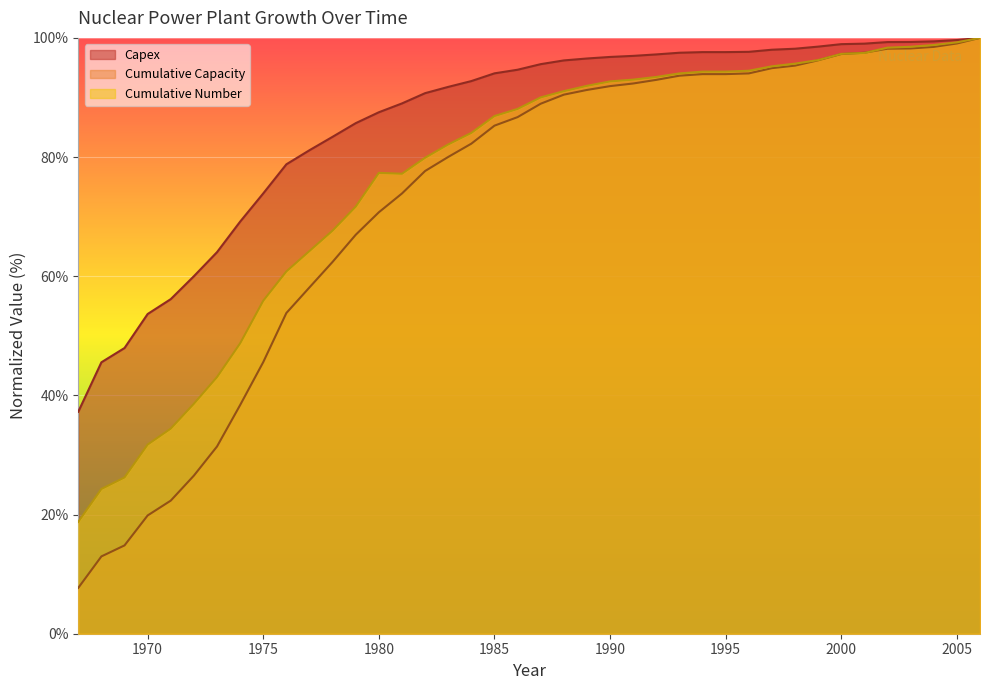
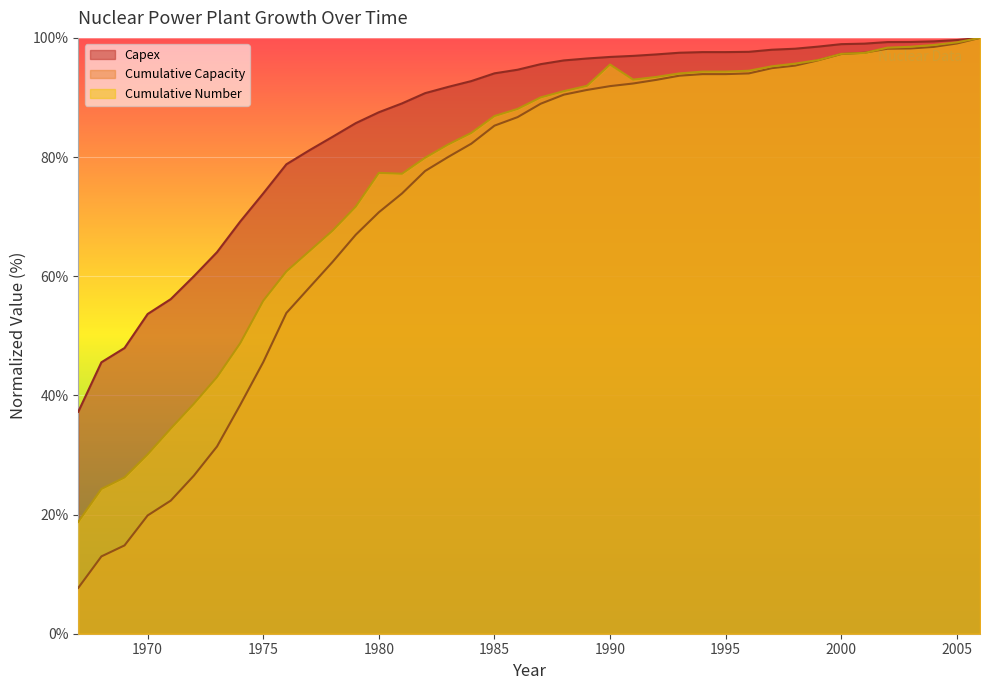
  {
    "Cumulative Number": {
-     "1970": "32%",
+     "1970": "30%",
      "1975": "56%",
      "1980": "77%",
      "1985": "87%",
-     "1990": "93%"
+     "1990": "96%"
    }
  }
